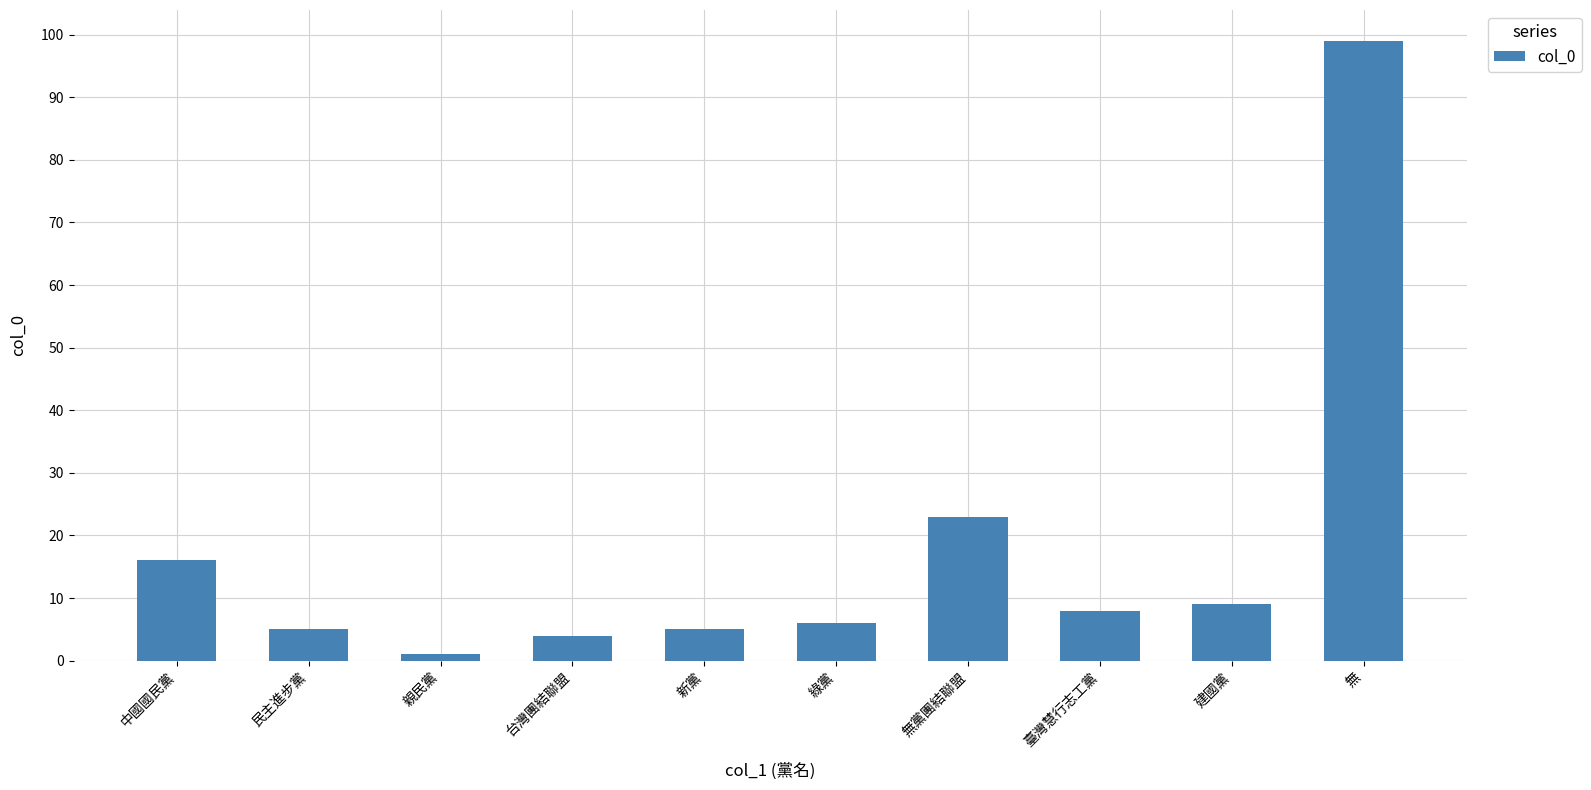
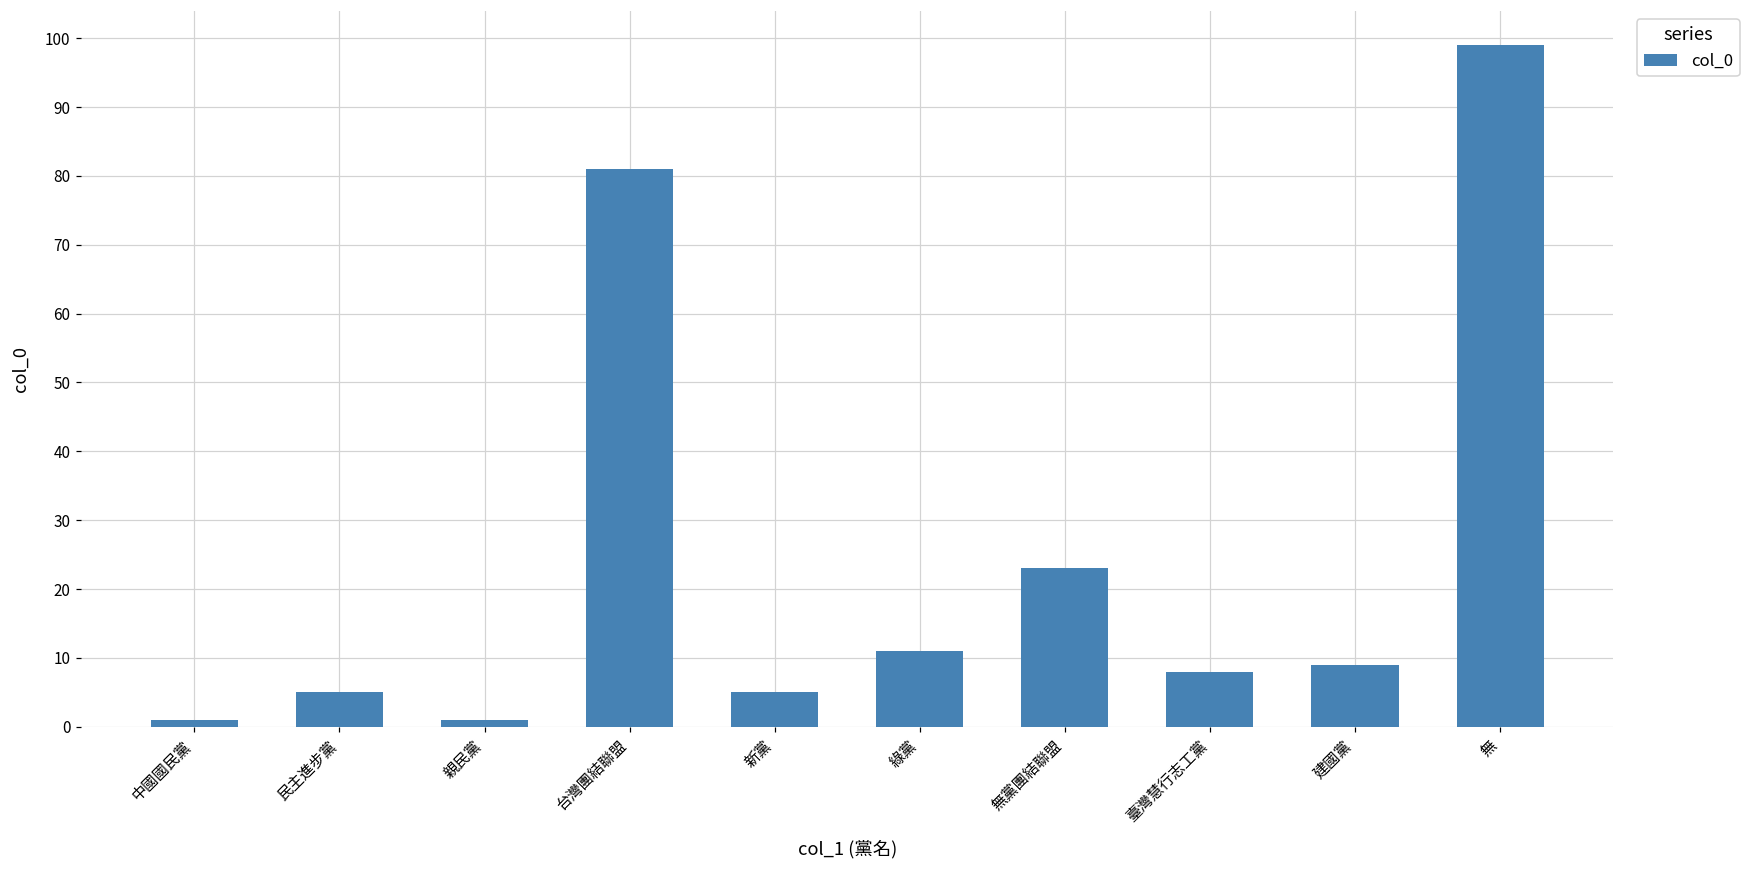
  {
-   "中國國民黨": 16,
+   "中國國民黨": 1,
    "民主進步黨": 5,
    "親民黨": 1,
-   "台灣團結聯盟": 4,
+   "台灣團結聯盟": 81,
    "新黨": 5,
-   "綠黨": 6,
+   "綠黨": 11,
    "無黨團結聯盟": 23,
    "臺灣慧行志工黨": 8,
    "建國黨": 9,
    "無": 99
  }
